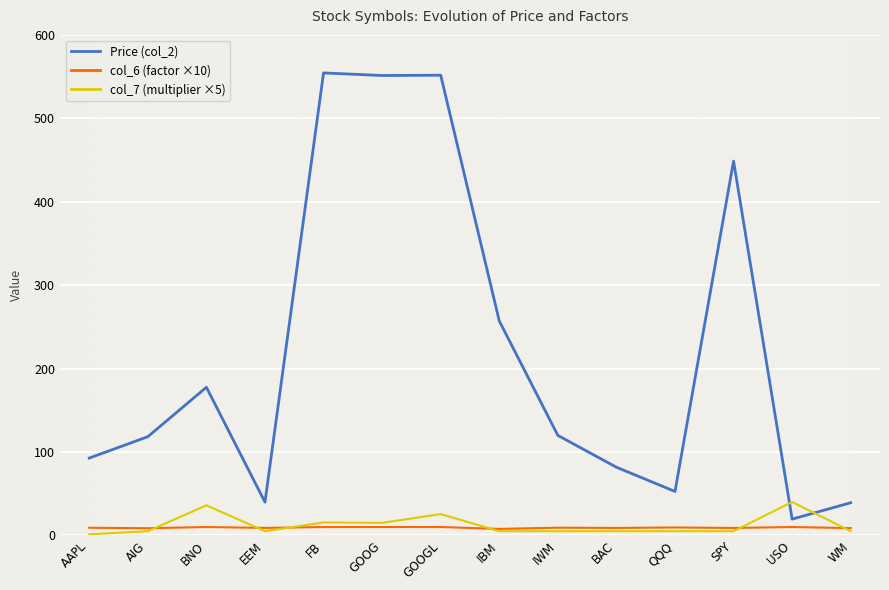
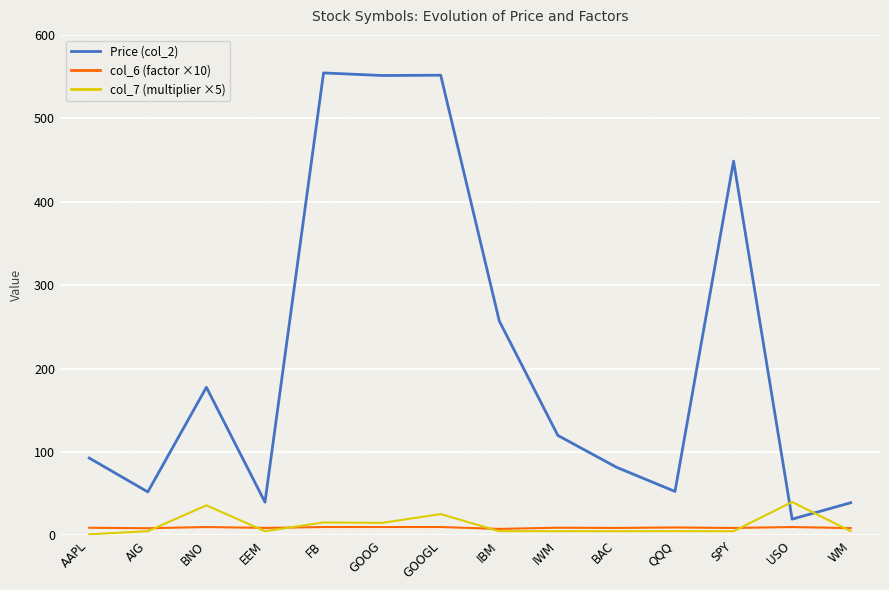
  {
    "Price (col_2)": {
      "AAPL": 90,
-     "AIG": 120,
+     "AIG": 50,
      "BNO": 180,
      "EEM": 40,
      "FB": 550,
      "GOOG": 550,
      "GOOGL": 550,
      "IBM": 260,
      "IWM": 120,
      "BAC": 80,
      "QQQ": 50,
      "SPY": 450,
      "USO": 20,
      "WM": 40
    },
    "col_6 (factor ×10)": {
      "AAPL": 10,
      "AIG": 10,
      "BNO": 10,
      "EEM": 10,
      "FB": 10,
      "GOOG": 10,
      "GOOGL": 10,
      "IWM": 10,
      "BAC": 10,
      "QQQ": 10,
      "SPY": 10,
      "USO": 10,
      "WM": 10
    },
    "col_7 (multiplier ×5)": {
      "AAPL": 0,
      "AIG": 10,
      "BNO": 40,
      "EEM": 10,
      "FB": 20,
      "GOOG": 10,
      "GOOGL": 30,
      "IWM": 10,
      "BAC": 10,
      "QQQ": 10,
      "SPY": 10,
      "USO": 40,
      "WM": 10
    }
  }
